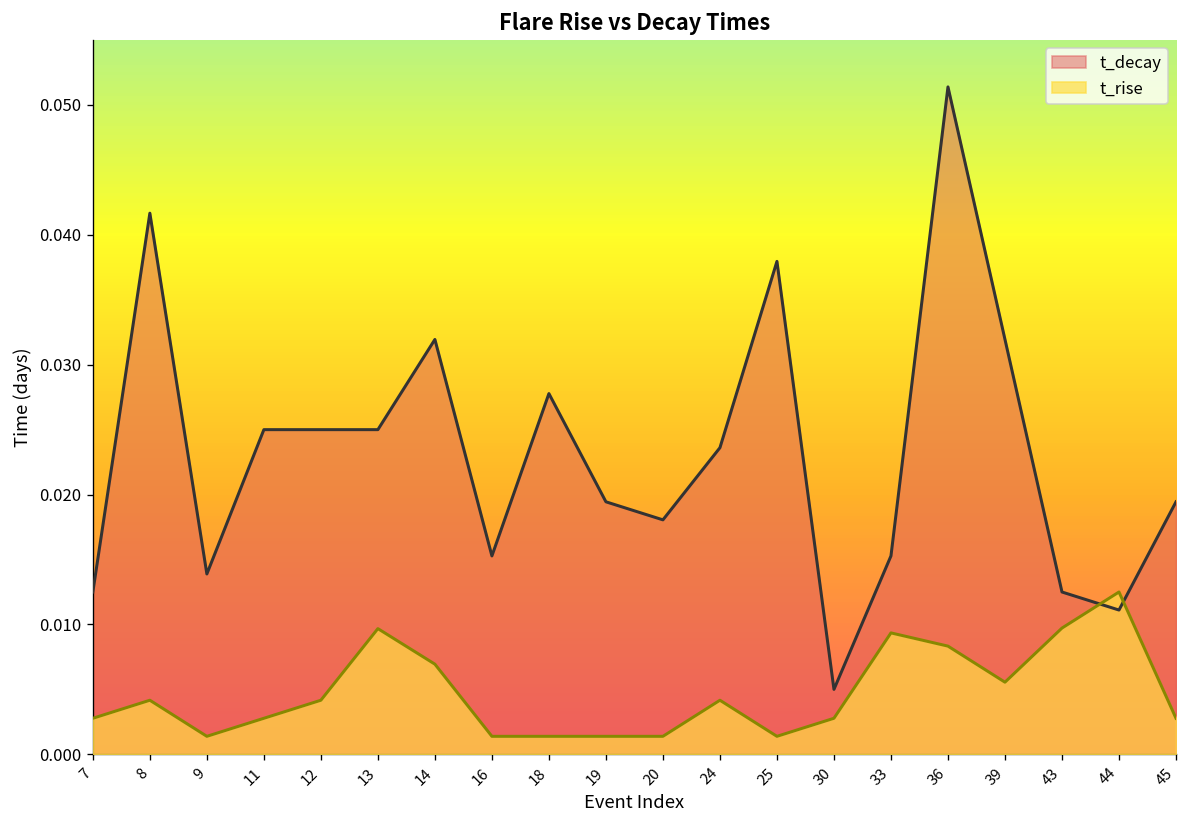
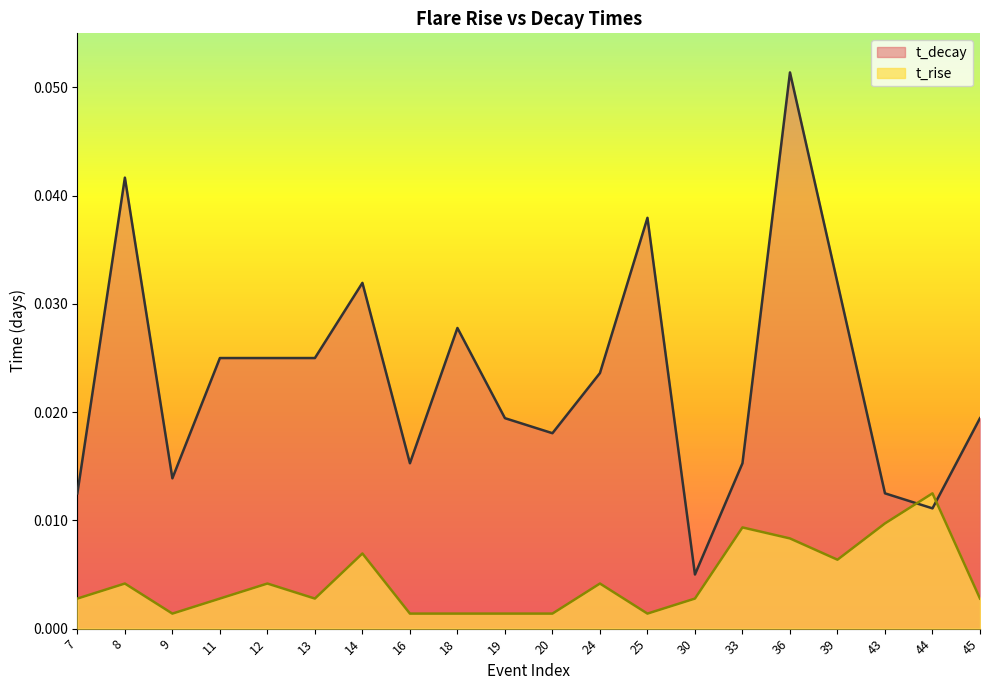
  {
    "t_decay": {
      "7": 0.0125,
      "8": 0.0417,
      "9": 0.0139,
      "11": 0.0250,
      "12": 0.0250,
      "13": 0.0250,
      "14": 0.0319,
      "16": 0.0153,
      "18": 0.0278,
      "19": 0.0194,
      "20": 0.0181,
      "24": 0.0236,
      "25": 0.0380,
      "30": 0.0050,
      "33": 0.0153,
      "36": 0.0514,
      "39": 0.0319,
      "43": 0.0125,
      "44": 0.0111,
      "45": 0.0194
    },
    "t_rise": {
      "7": 0.0028,
      "8": 0.0042,
      "9": 0.0014,
      "11": 0.0028,
      "12": 0.0042,
-     "13": 0.0097,
+     "13": 0.0028,
      "14": 0.0069,
      "16": 0.0014,
      "18": 0.0014,
      "19": 0.0014,
      "20": 0.0014,
      "24": 0.0042,
      "25": 0.0014,
      "30": 0.0028,
      "33": 0.0094,
      "36": 0.0083,
-     "39": 0.0056,
+     "39": 0.0064,
      "43": 0.0097,
      "44": 0.0125,
      "45": 0.0028
    }
  }
